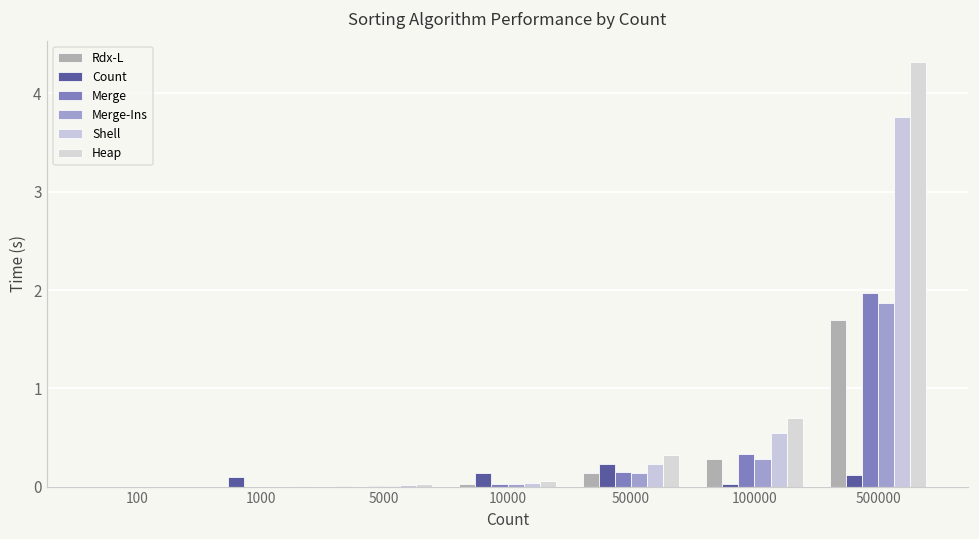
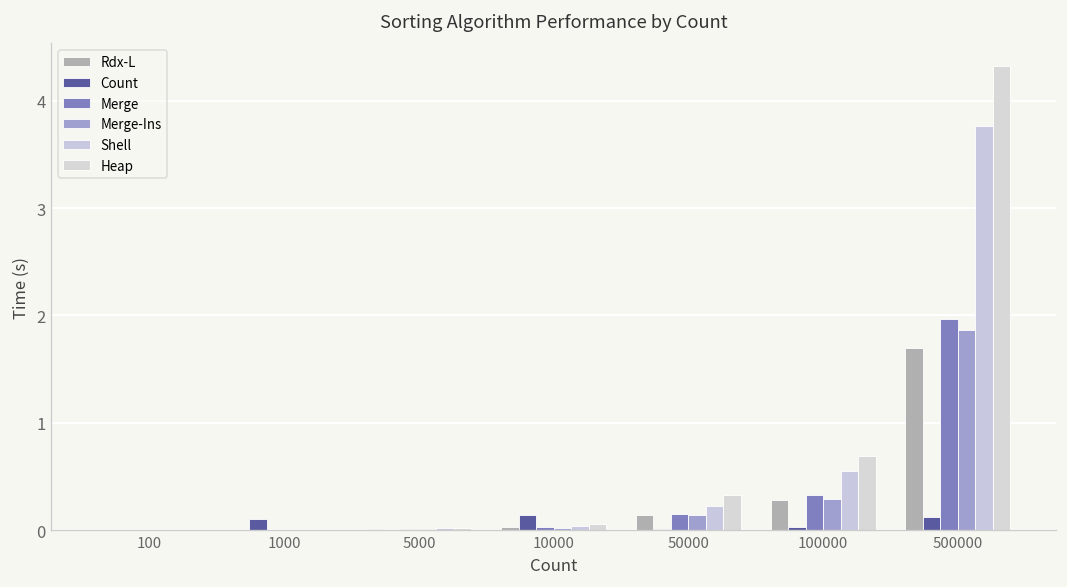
  {
    "Count": {
      "100": 0.0,
      "1000": 0.1,
      "10000": 0.1,
-     "50000": 0.2,
+     "50000": 0.0,
      "100000": 0.0,
      "500000": 0.1
    }
  }
